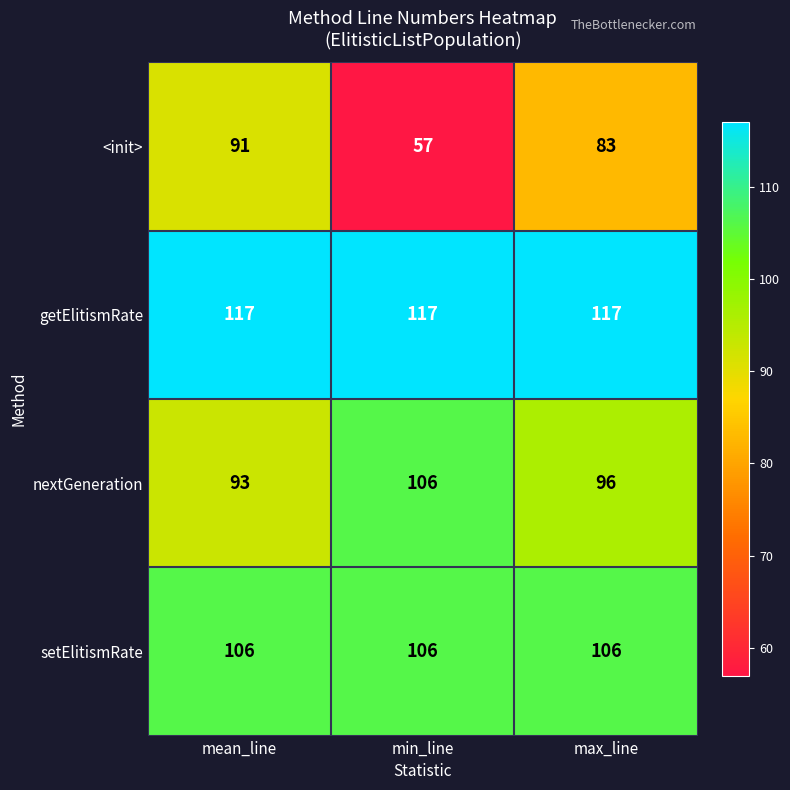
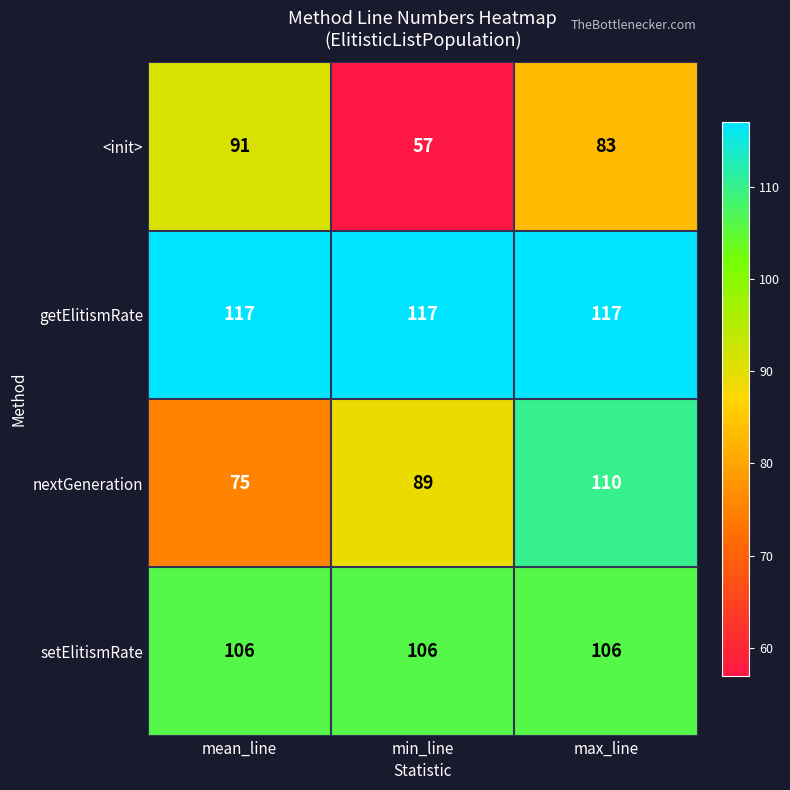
  {
    "<init>": {
      "mean_line": 91,
      "min_line": 57,
      "max_line": 83
    },
    "getElitismRate": {
      "mean_line": 117,
      "min_line": 117,
      "max_line": 117
    },
    "nextGeneration": {
-     "mean_line": 93,
-     "min_line": 106,
-     "max_line": 96
+     "mean_line": 75,
+     "min_line": 89,
+     "max_line": 110
    },
    "setElitismRate": {
      "mean_line": 106,
      "min_line": 106,
      "max_line": 106
    }
  }
